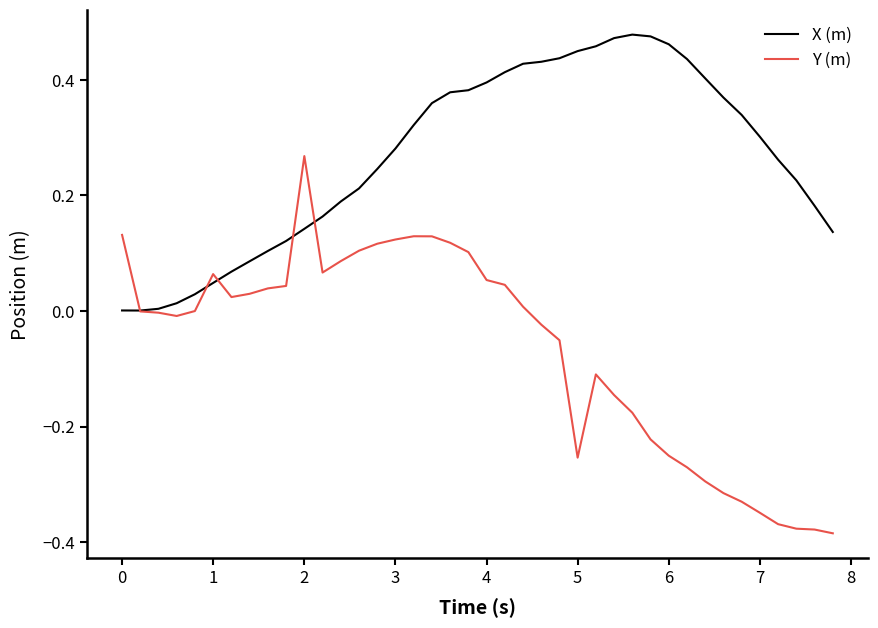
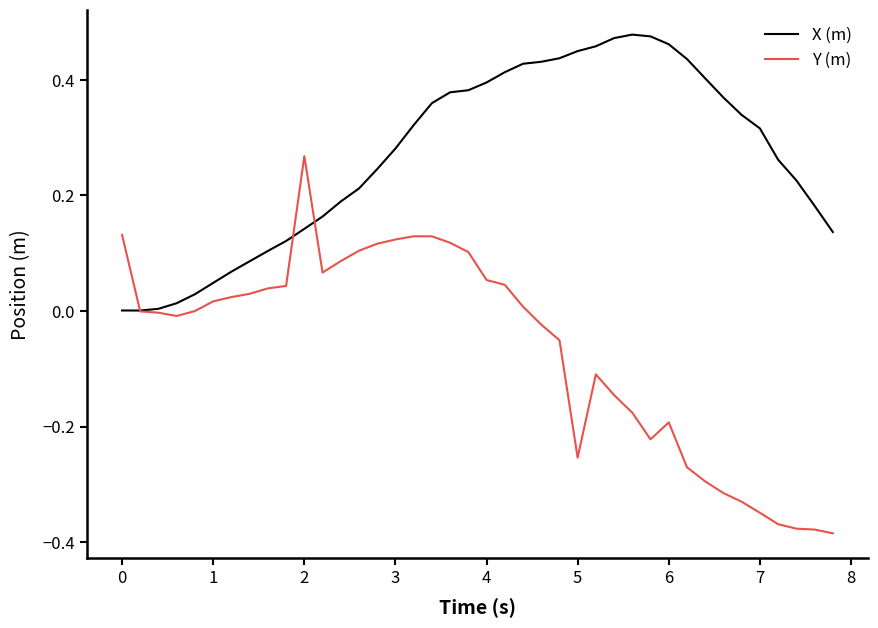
  {
    "X (m)": {
      "0": 0.00,
      "1": 0.05,
      "2": 0.14,
      "3": 0.28,
      "4": 0.40,
      "5": 0.45,
      "6": 0.46,
-     "7": 0.30
+     "7": 0.32
    },
    "Y (m)": {
      "0": 0.13,
-     "1": 0.06,
+     "1": 0.02,
      "2": 0.27,
      "3": 0.12,
      "4": 0.05,
      "5": -0.25,
-     "6": -0.25,
+     "6": -0.19,
      "7": -0.35
    }
  }
